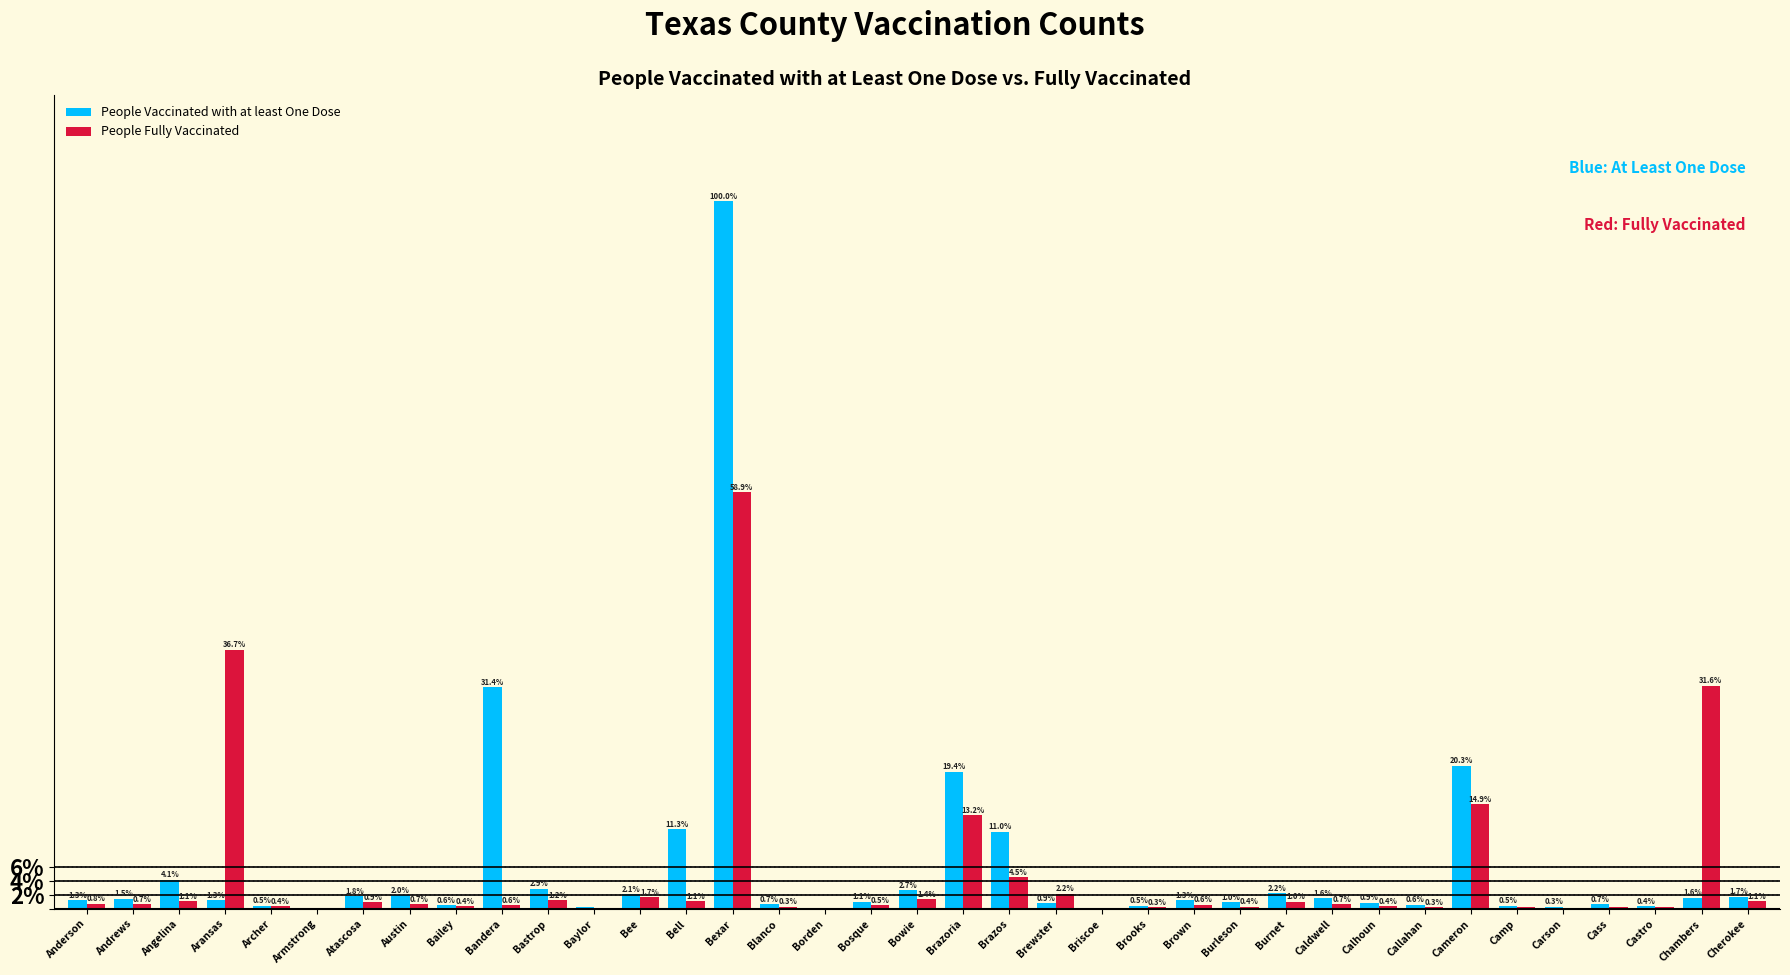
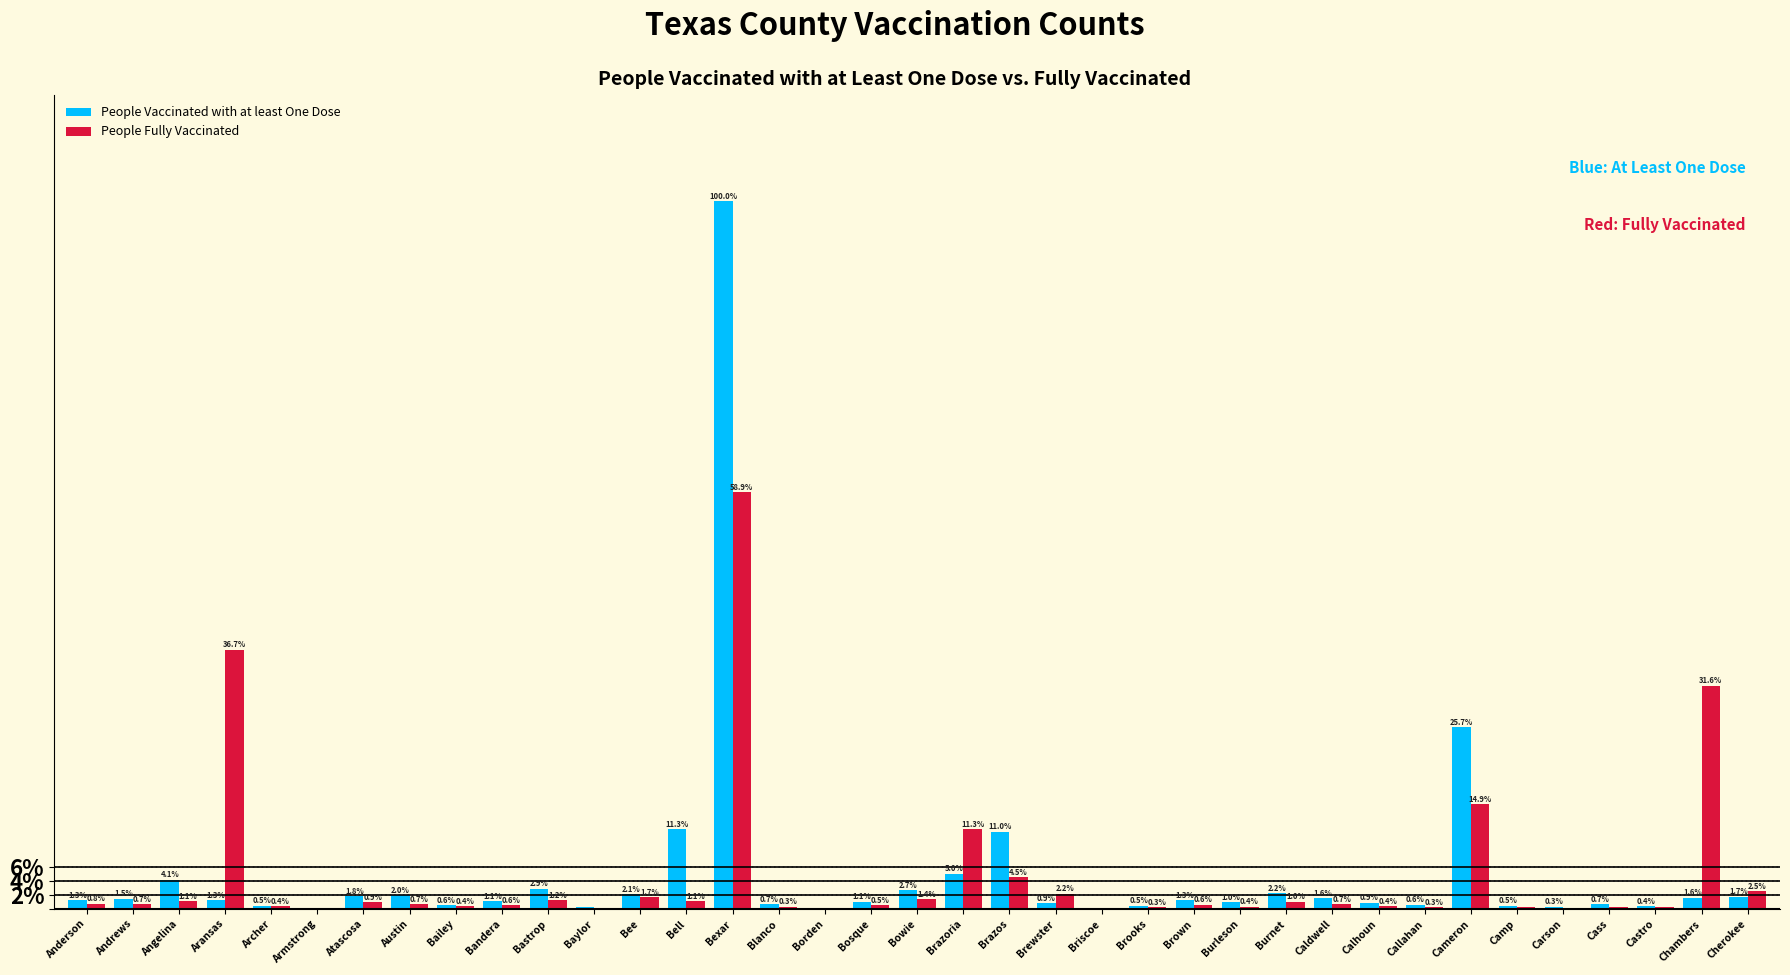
  {
    "People Vaccinated with at least One Dose": {
      "Anderson": "1.3%",
      "Andrews": "1.5%",
      "Angelina": "4.1%",
      "Aransas": "1.3%",
      "Archer": "0.5%",
      "Atascosa": "1.8%",
      "Austin": "2.0%",
      "Bailey": "0.6%",
-     "Bandera": "31.4%",
+     "Bandera": "1.1%",
      "Bastrop": "2.9%",
      "Bee": "2.1%",
      "Bell": "11.3%",
      "Bexar": "100.0%",
      "Blanco": "0.7%",
      "Bosque": "1.1%",
      "Bowie": "2.7%",
-     "Brazoria": "19.4%",
+     "Brazoria": "5.0%",
      "Brazos": "11.0%",
      "Brewster": "0.9%",
      "Brooks": "0.5%",
      "Brown": "1.3%",
      "Burleson": "1.0%",
      "Burnet": "2.2%",
      "Caldwell": "1.6%",
      "Calhoun": "0.9%",
      "Callahan": "0.6%",
-     "Cameron": "20.3%",
+     "Cameron": "25.7%",
      "Camp": "0.5%",
      "Carson": "0.3%",
      "Cass": "0.7%",
      "Castro": "0.4%",
      "Chambers": "1.6%",
      "Cherokee": "1.7%"
    },
    "People Fully Vaccinated": {
      "Anderson": "0.8%",
      "Andrews": "0.7%",
      "Angelina": "1.1%",
      "Aransas": "36.7%",
      "Archer": "0.4%",
      "Atascosa": "0.9%",
      "Austin": "0.7%",
      "Bailey": "0.4%",
      "Bandera": "0.6%",
      "Bastrop": "1.2%",
      "Bee": "1.7%",
      "Bell": "1.1%",
      "Bexar": "58.9%",
      "Blanco": "0.3%",
      "Bosque": "0.5%",
      "Bowie": "1.4%",
-     "Brazoria": "13.2%",
+     "Brazoria": "11.3%",
      "Brazos": "4.5%",
      "Brewster": "2.2%",
      "Brooks": "0.3%",
      "Brown": "0.6%",
      "Burleson": "0.4%",
      "Burnet": "1.0%",
      "Caldwell": "0.7%",
      "Calhoun": "0.4%",
      "Callahan": "0.3%",
      "Cameron": "14.9%",
      "Chambers": "31.6%",
-     "Cherokee": "1.1%"
+     "Cherokee": "2.5%"
    }
  }
